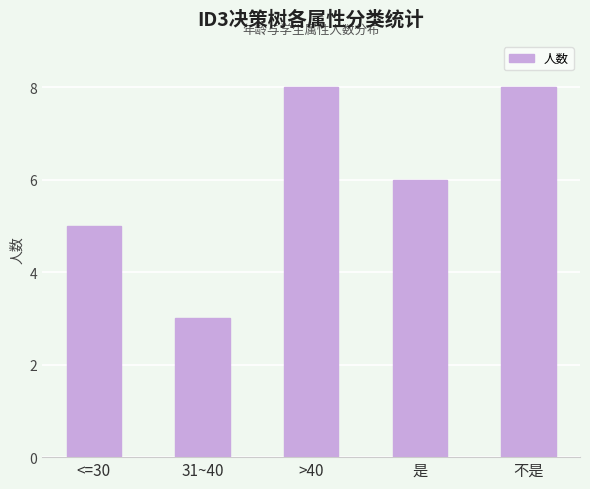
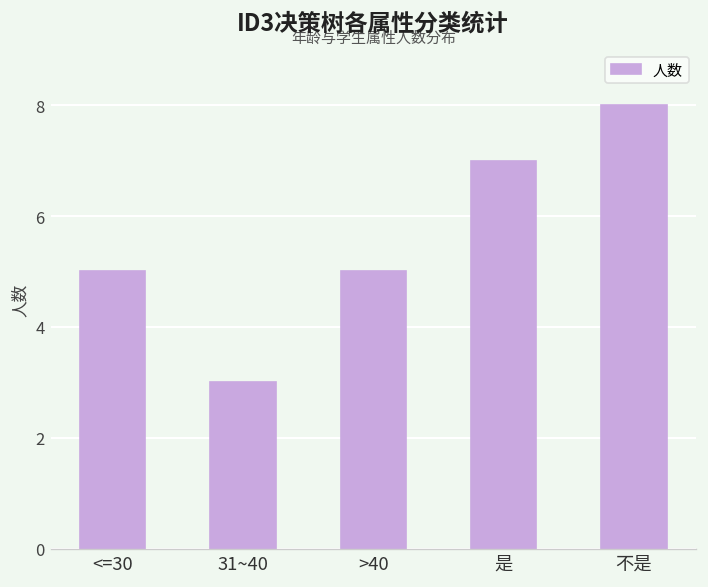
  {
    "<=30": 5,
    "31~40": 3,
-   ">40": 8,
-   "是": 6,
+   ">40": 5,
+   "是": 7,
    "不是": 8
  }
